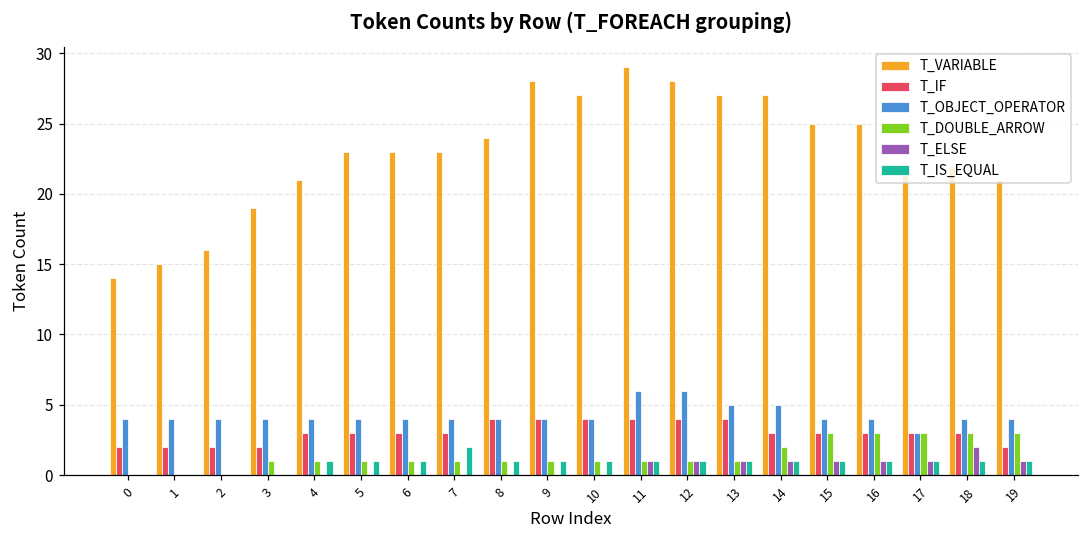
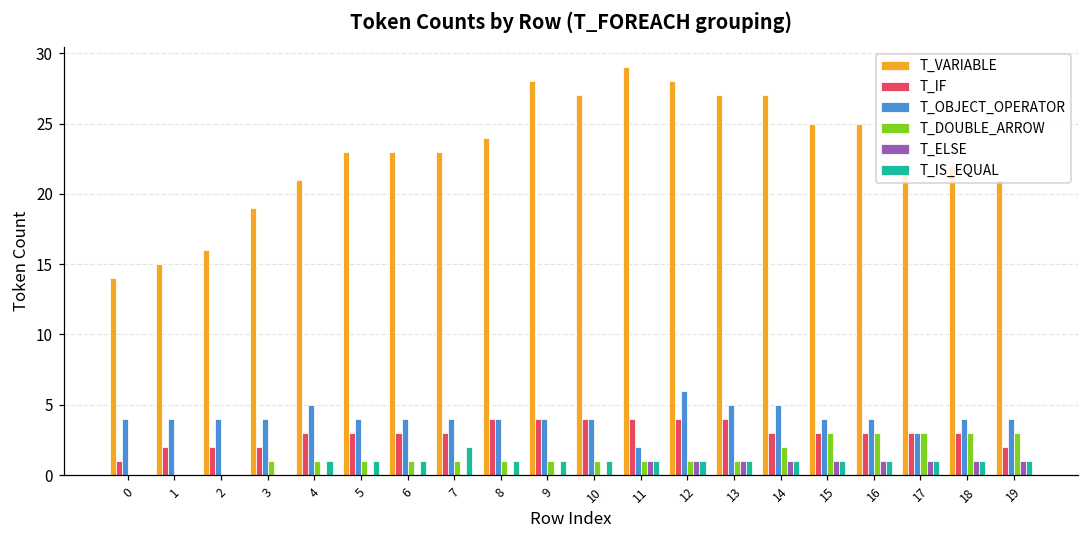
  {
    "T_VARIABLE": {
      "0": 14,
      "1": 15,
      "2": 16,
      "3": 19,
      "4": 21,
      "5": 23,
      "6": 23,
      "7": 23,
      "8": 24,
      "9": 28,
      "10": 27,
      "11": 29,
      "12": 28,
      "13": 27,
      "14": 27,
      "15": 25,
      "16": 25
    },
    "T_IF": {
-     "0": 2,
+     "0": 1,
      "1": 2,
      "2": 2,
      "3": 2,
      "4": 3,
      "5": 3,
      "6": 3,
      "7": 3,
      "8": 4,
      "9": 4,
      "10": 4,
      "11": 4,
      "12": 4,
      "13": 4,
      "14": 3,
      "15": 3,
      "16": 3,
      "17": 3,
      "18": 3,
      "19": 2
    },
    "T_OBJECT_OPERATOR": {
      "0": 4,
      "1": 4,
      "2": 4,
      "3": 4,
-     "4": 4,
+     "4": 5,
      "5": 4,
      "6": 4,
      "7": 4,
      "8": 4,
      "9": 4,
      "10": 4,
-     "11": 6,
+     "11": 2,
      "12": 6,
      "13": 5,
      "14": 5,
      "15": 4,
      "16": 4,
      "17": 3,
      "18": 4,
      "19": 4
    },
    "T_DOUBLE_ARROW": {
      "0": 0,
      "1": 0,
      "2": 0,
      "3": 1,
      "4": 1,
      "5": 1,
      "6": 1,
      "7": 1,
      "8": 1,
      "9": 1,
      "10": 1,
      "11": 1,
      "12": 1,
      "13": 1,
      "14": 2,
      "15": 3,
      "16": 3,
      "17": 3,
      "18": 3,
      "19": 3
    },
    "T_ELSE": {
      "0": 0,
      "1": 0,
      "2": 0,
      "3": 0,
      "4": 0,
      "5": 0,
      "6": 0,
      "7": 0,
      "8": 0,
      "9": 0,
      "10": 0,
      "11": 1,
      "12": 1,
      "13": 1,
      "14": 1,
      "15": 1,
      "16": 1,
      "17": 1,
-     "18": 2,
+     "18": 1,
      "19": 1
    },
    "T_IS_EQUAL": {
      "0": 0,
      "1": 0,
      "2": 0,
      "3": 0,
      "4": 1,
      "5": 1,
      "6": 1,
      "7": 2,
      "8": 1,
      "9": 1,
      "10": 1,
      "11": 1,
      "12": 1,
      "13": 1,
      "14": 1,
      "15": 1,
      "16": 1,
      "17": 1,
      "18": 1,
      "19": 1
    }
  }
